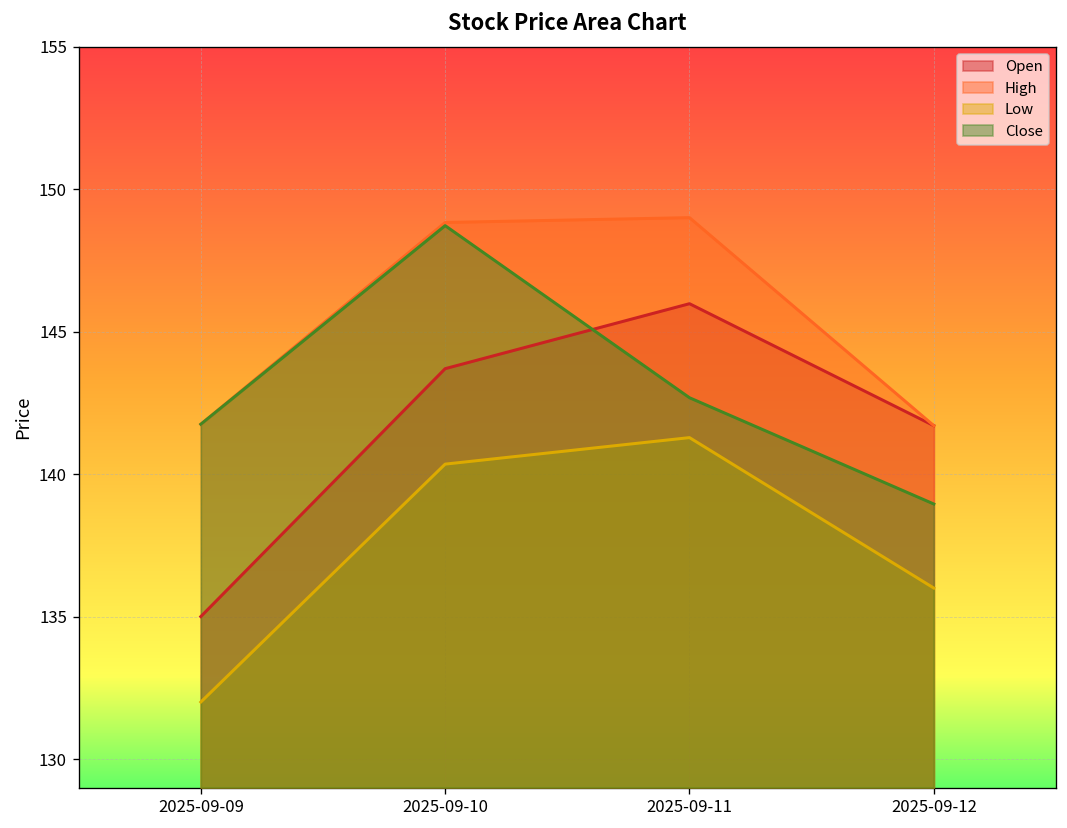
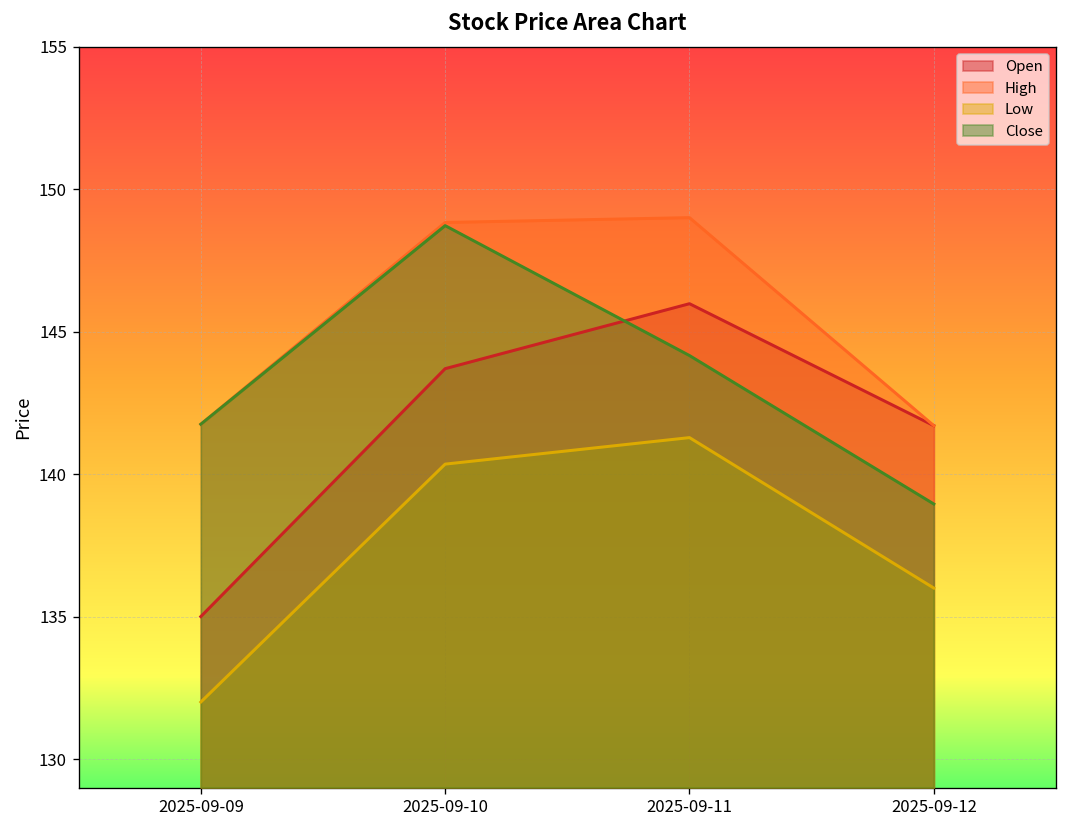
  {
    "Close": {
      "2025-09-10": 148.7,
-     "2025-09-11": 142.7,
+     "2025-09-11": 144.2,
      "2025-09-12": 139.0
    }
  }
